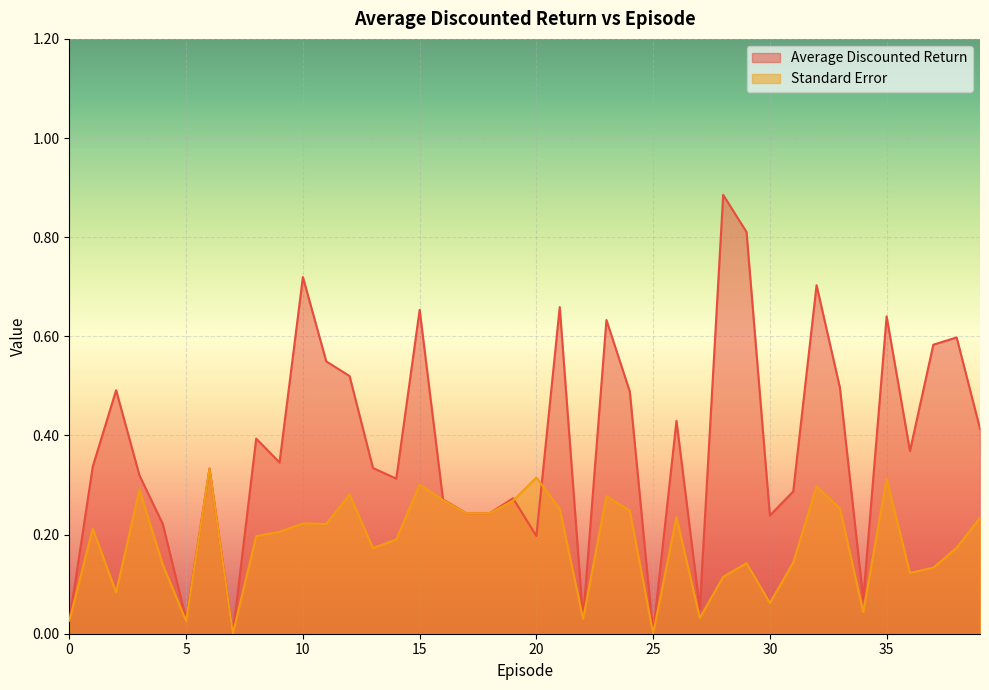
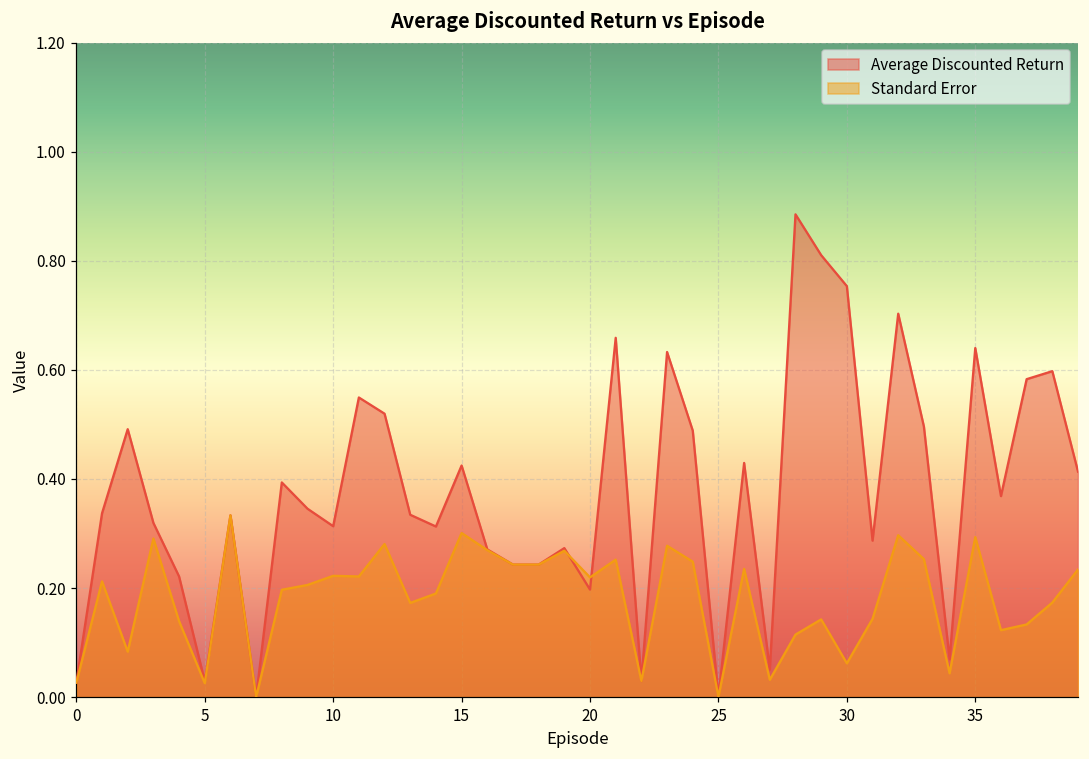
  {
    "Average Discounted Return": {
-     "10": 0.72,
-     "15": 0.65,
+     "10": 0.31,
+     "15": 0.42,
      "20": 0.20,
-     "30": 0.24,
+     "30": 0.75,
      "35": 0.64
    },
    "Standard Error": {
      "10": 0.22,
      "15": 0.30,
-     "20": 0.32,
+     "20": 0.22,
      "30": 0.06,
-     "35": 0.31
+     "35": 0.29
    }
  }
